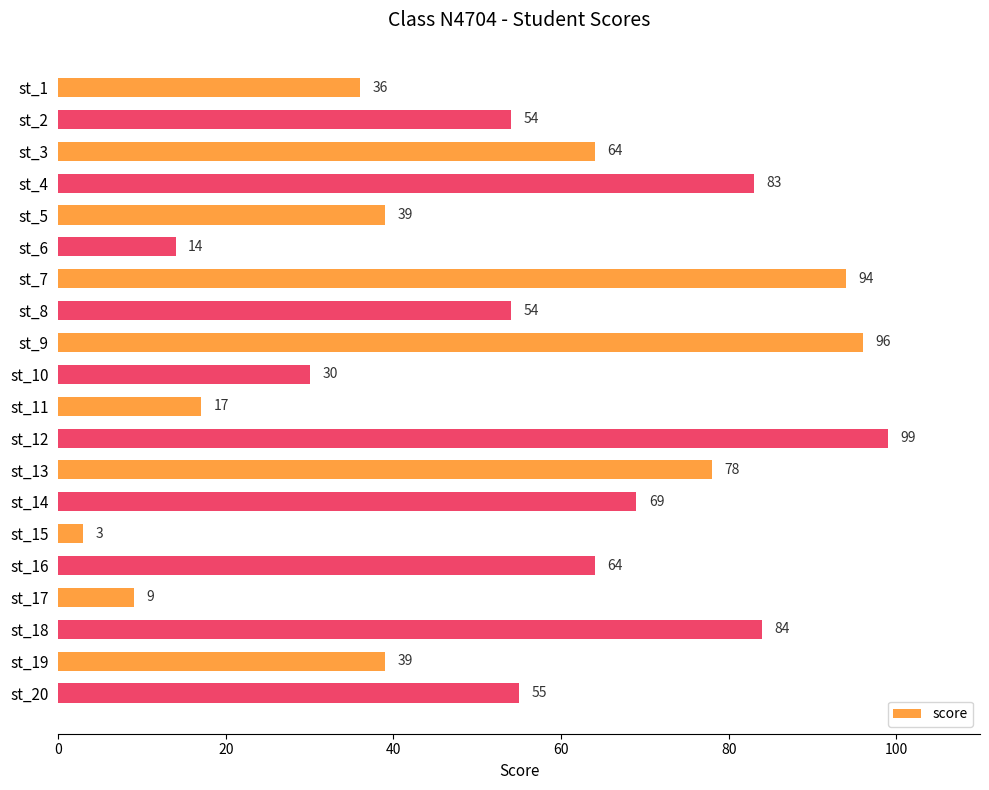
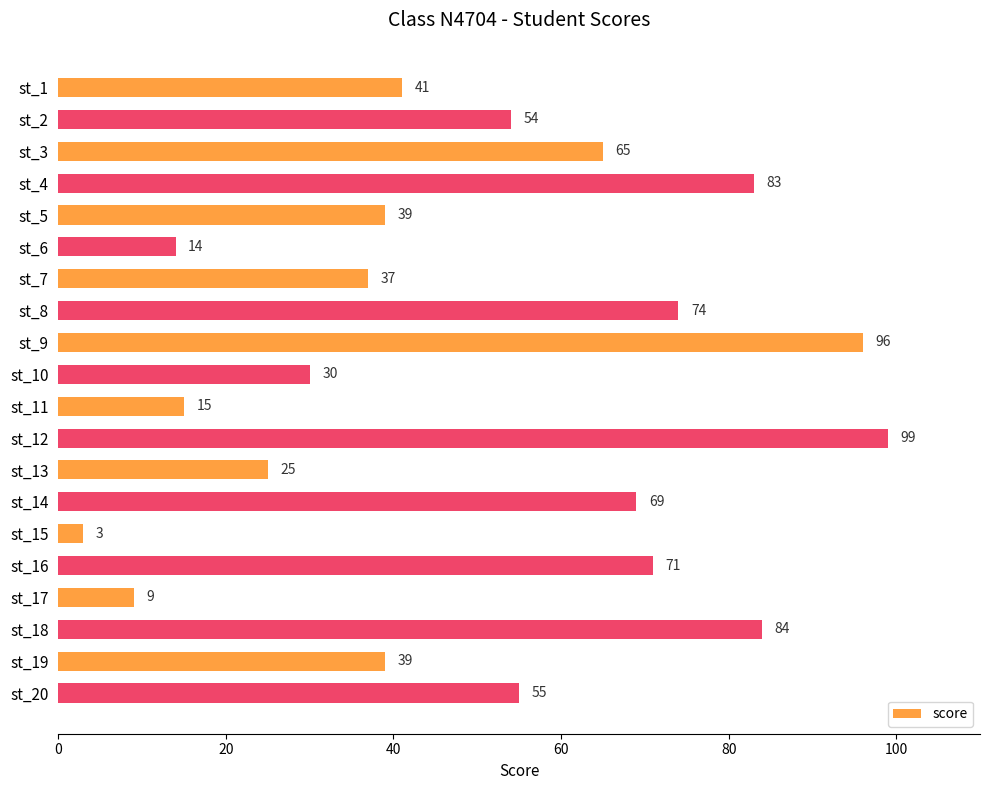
  {
-   "st_1": 36,
+   "st_1": 41,
    "st_2": 54,
-   "st_3": 64,
+   "st_3": 65,
    "st_4": 83,
    "st_5": 39,
    "st_6": 14,
-   "st_7": 94,
-   "st_8": 54,
+   "st_7": 37,
+   "st_8": 74,
    "st_9": 96,
    "st_10": 30,
-   "st_11": 17,
+   "st_11": 15,
    "st_12": 99,
-   "st_13": 78,
+   "st_13": 25,
    "st_14": 69,
    "st_15": 3,
-   "st_16": 64,
+   "st_16": 71,
    "st_17": 9,
    "st_18": 84,
    "st_19": 39,
    "st_20": 55
  }
